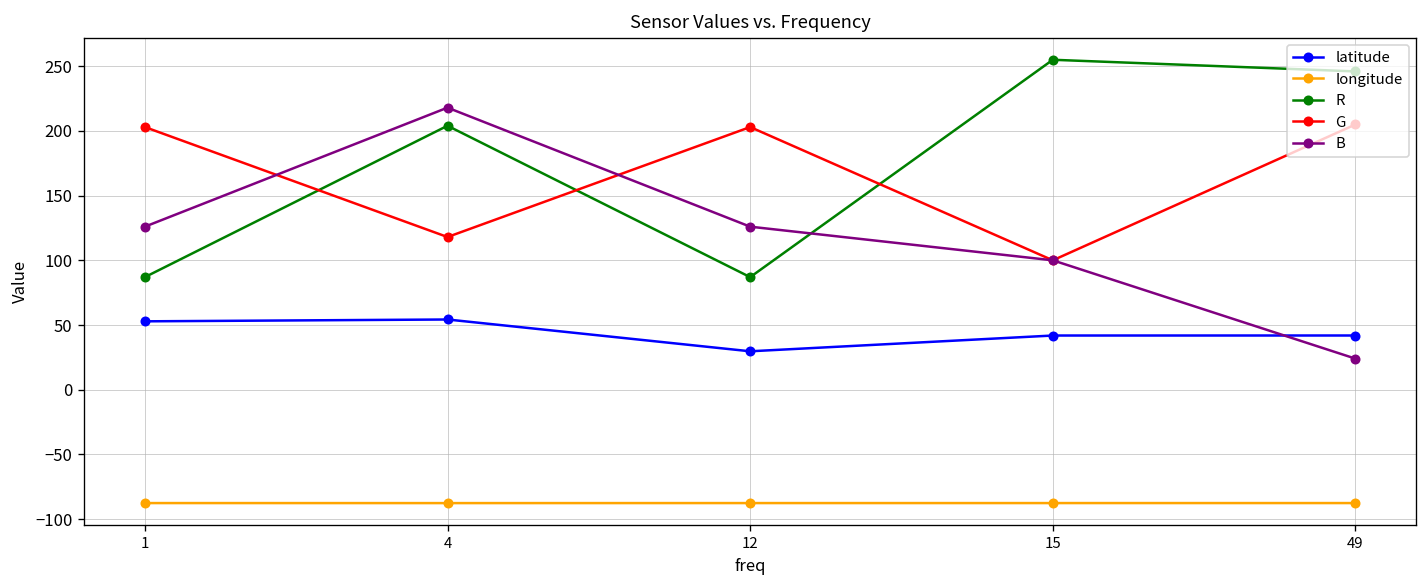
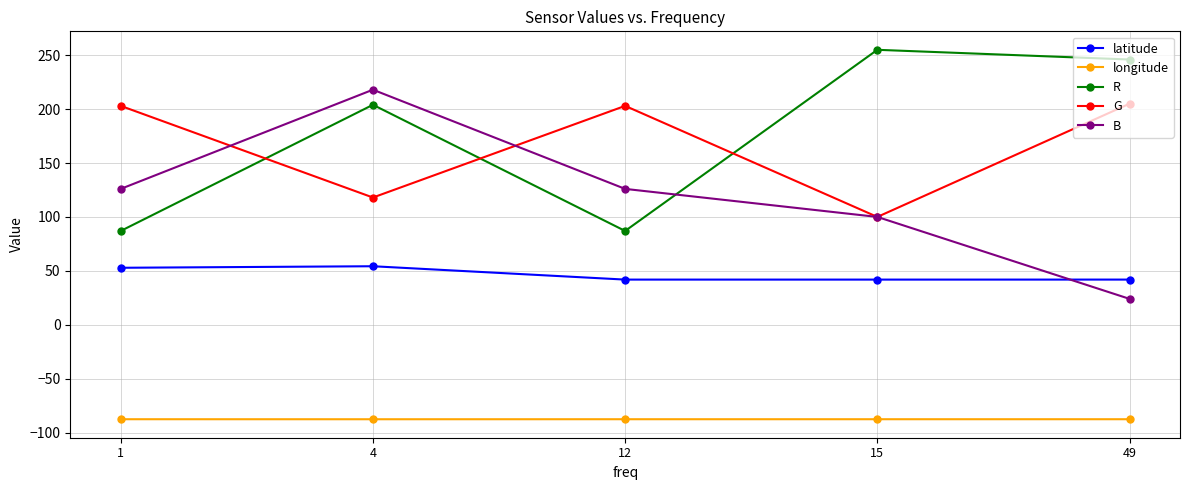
  {
    "latitude": {
      "1": 53,
      "4": 54,
-     "12": 30,
+     "12": 42,
      "15": 42,
      "49": 42
    },
    "longitude": {
      "1": -88,
      "4": -88,
      "12": -88,
      "15": -88,
      "49": -88
    },
    "R": {
      "1": 87,
      "4": 204,
      "12": 87,
      "15": 255
    },
    "G": {
      "1": 203,
      "4": 118,
      "12": 203
    },
    "B": {
      "1": 126,
      "4": 218,
      "12": 126,
      "49": 24
    }
  }
